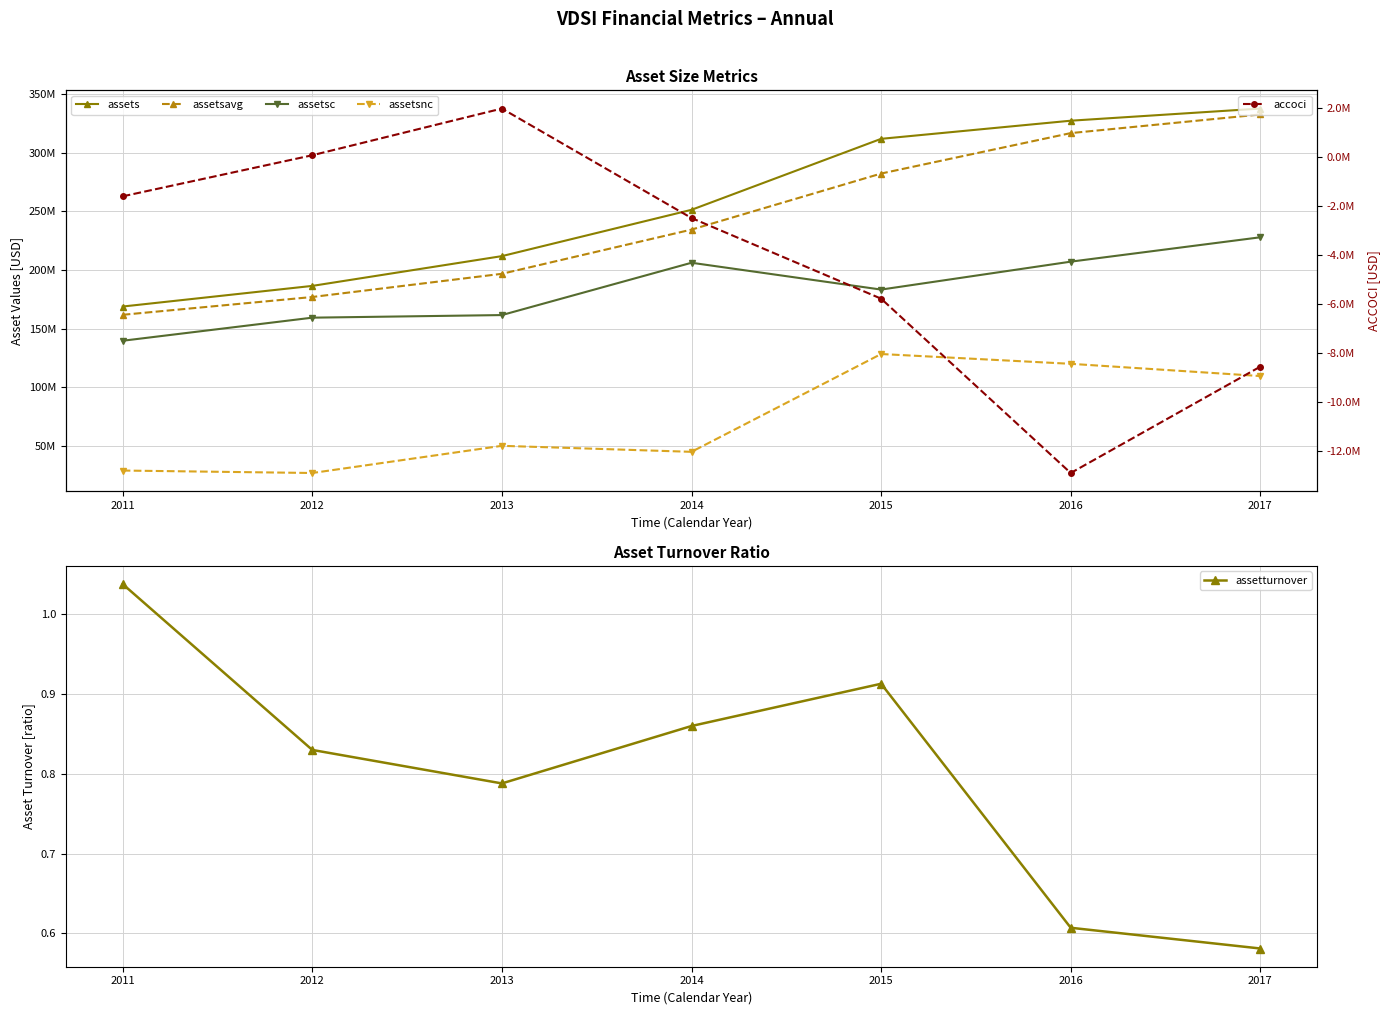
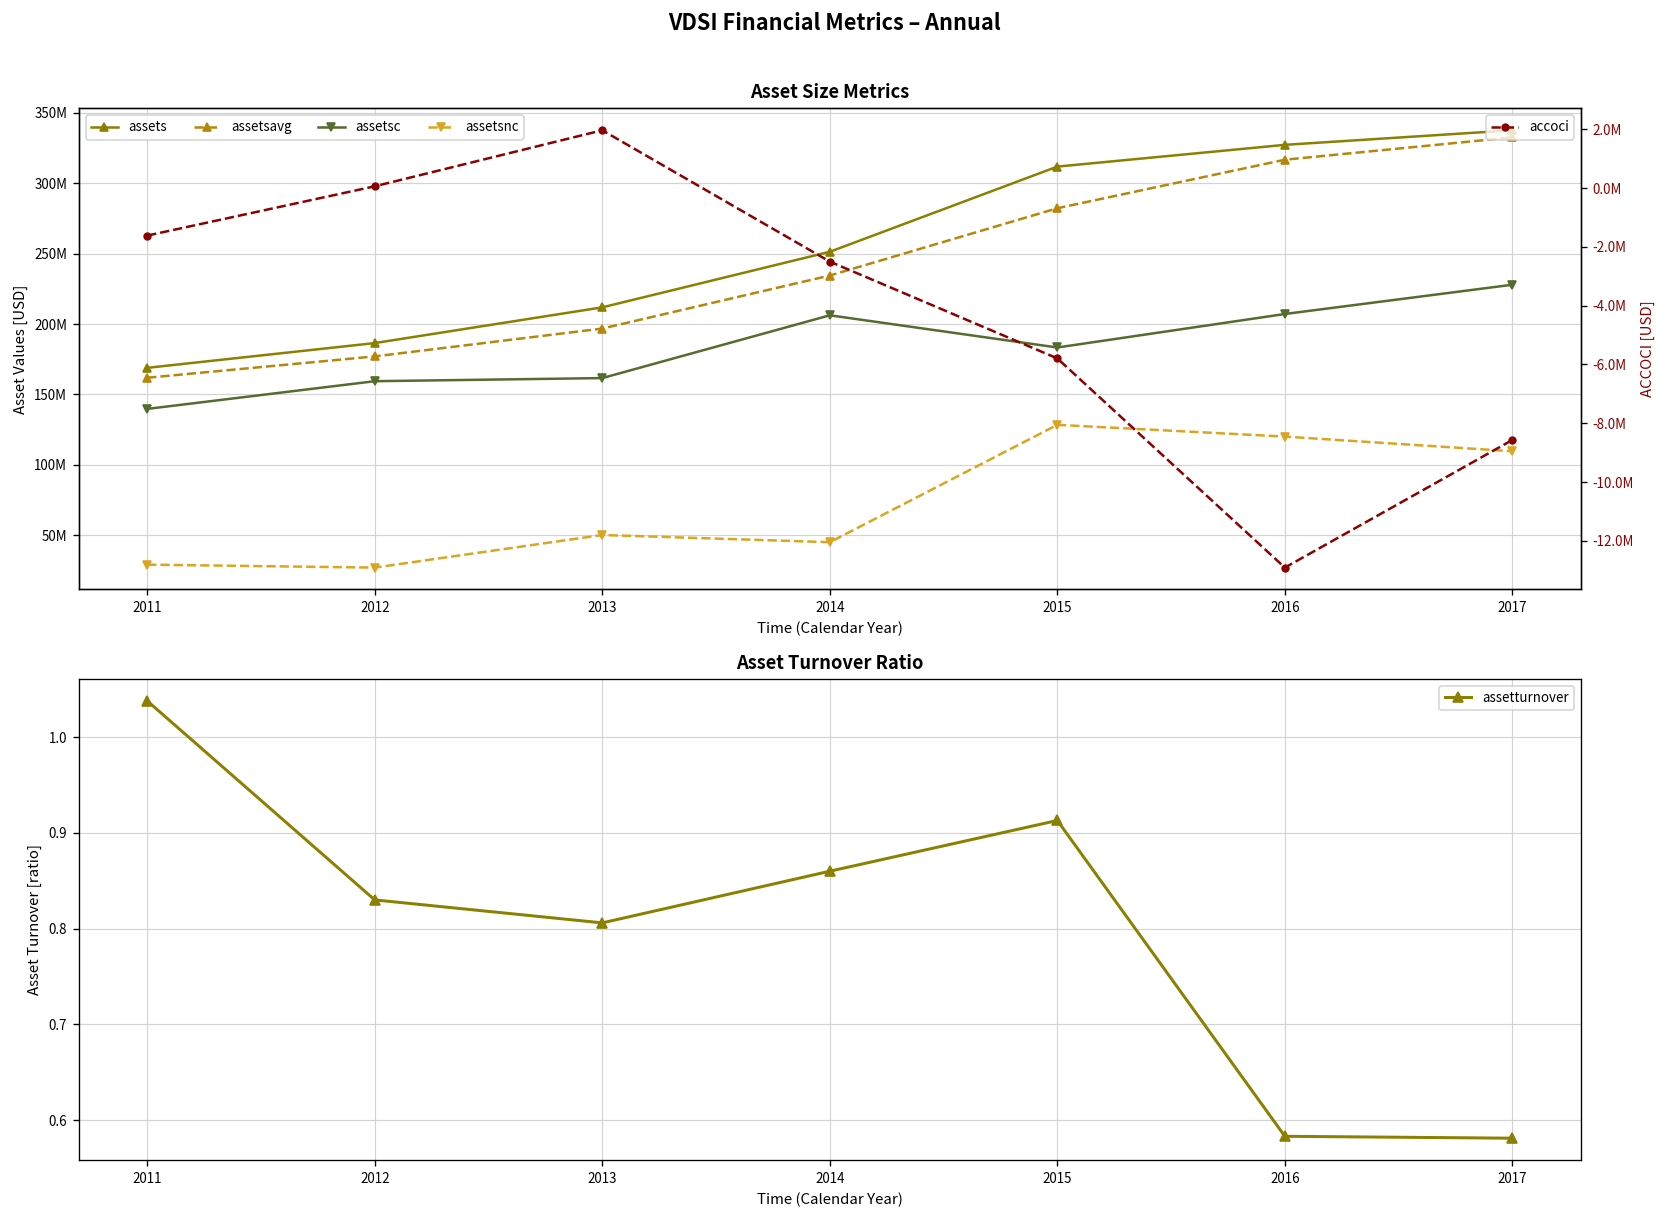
  {
    "Asset Turnover Ratio": {
      "2011": 1.04,
      "2012": 0.83,
-     "2013": 0.79,
+     "2013": 0.81,
      "2014": 0.86,
      "2015": 0.91,
-     "2016": 0.61,
+     "2016": 0.58,
      "2017": 0.58
    }
  }
